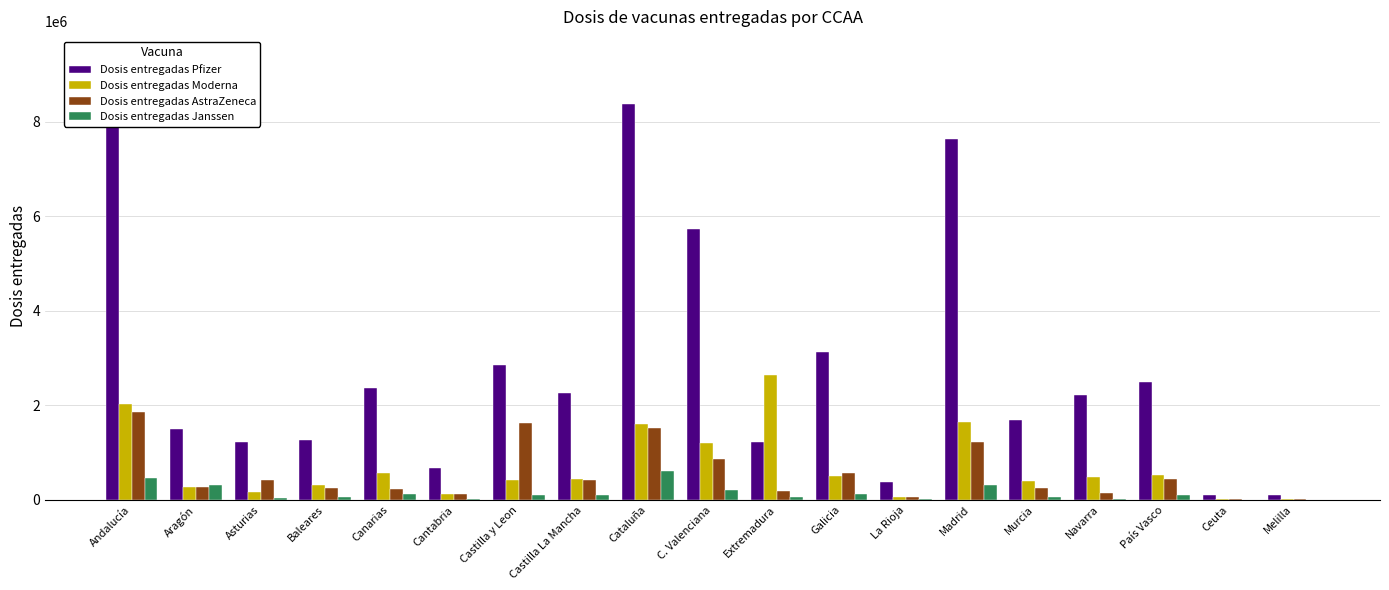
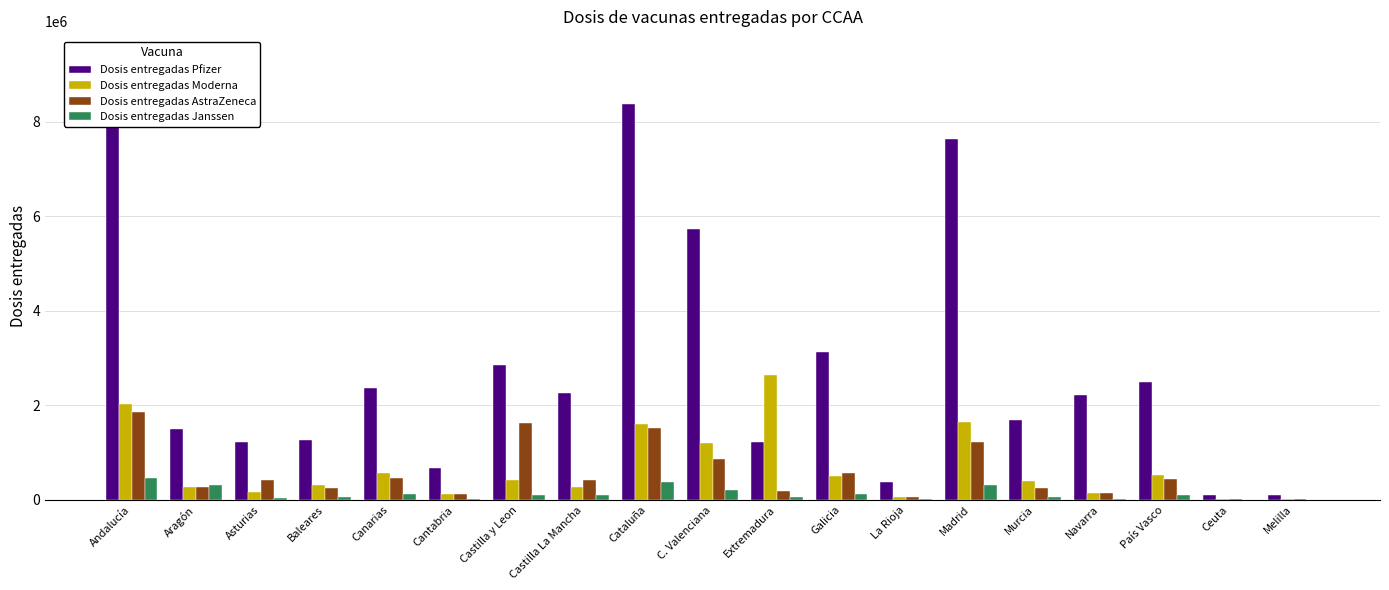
  {
    "Dosis entregadas Pfizer": {
      "Aragón": 1500000,
      "Asturias": 1200000,
      "Baleares": 1300000,
      "Canarias": 2400000,
      "Cantabria": 700000,
      "Castilla y Leon": 2800000,
      "Castilla La Mancha": 2300000,
      "Cataluña": 8400000,
      "C. Valenciana": 5700000,
      "Extremadura": 1200000,
      "Galicia": 3100000,
      "La Rioja": 400000,
      "Madrid": 7600000,
      "Murcia": 1700000,
      "Navarra": 2200000,
      "País Vasco": 2500000,
      "Ceuta": 100000,
      "Melilla": 100000
    },
    "Dosis entregadas Moderna": {
      "Andalucía": 2000000,
      "Aragón": 300000,
      "Asturias": 200000,
      "Baleares": 300000,
      "Canarias": 600000,
      "Cantabria": 100000,
      "Castilla y Leon": 400000,
-     "Castilla La Mancha": 400000,
+     "Castilla La Mancha": 300000,
      "Cataluña": 1600000,
      "C. Valenciana": 1200000,
      "Extremadura": 2600000,
      "Galicia": 500000,
      "La Rioja": 100000,
      "Madrid": 1600000,
      "Murcia": 400000,
-     "Navarra": 500000,
+     "Navarra": 200000,
      "País Vasco": 500000
    },
    "Dosis entregadas AstraZeneca": {
      "Andalucía": 1900000,
      "Aragón": 300000,
      "Asturias": 400000,
      "Baleares": 300000,
-     "Canarias": 200000,
+     "Canarias": 500000,
      "Cantabria": 100000,
      "Castilla y Leon": 1600000,
      "Castilla La Mancha": 400000,
      "Cataluña": 1500000,
      "C. Valenciana": 900000,
      "Extremadura": 200000,
      "Galicia": 600000,
      "La Rioja": 100000,
      "Madrid": 1200000,
      "Murcia": 300000,
      "Navarra": 100000,
      "País Vasco": 400000
    },
    "Dosis entregadas Janssen": {
      "Andalucía": 500000,
      "Aragón": 300000,
      "Baleares": 100000,
      "Canarias": 100000,
      "Castilla y Leon": 100000,
      "Castilla La Mancha": 100000,
-     "Cataluña": 600000,
+     "Cataluña": 400000,
      "C. Valenciana": 200000,
      "Galicia": 100000,
      "Madrid": 300000,
      "Murcia": 100000,
      "País Vasco": 100000
    }
  }
